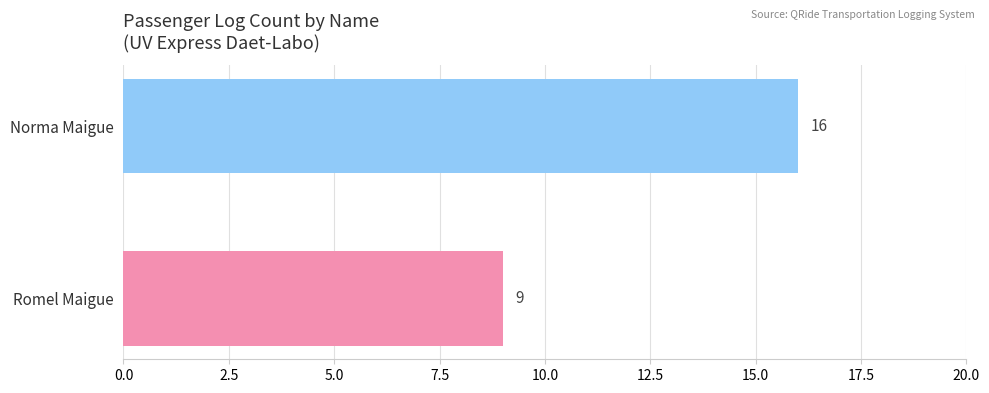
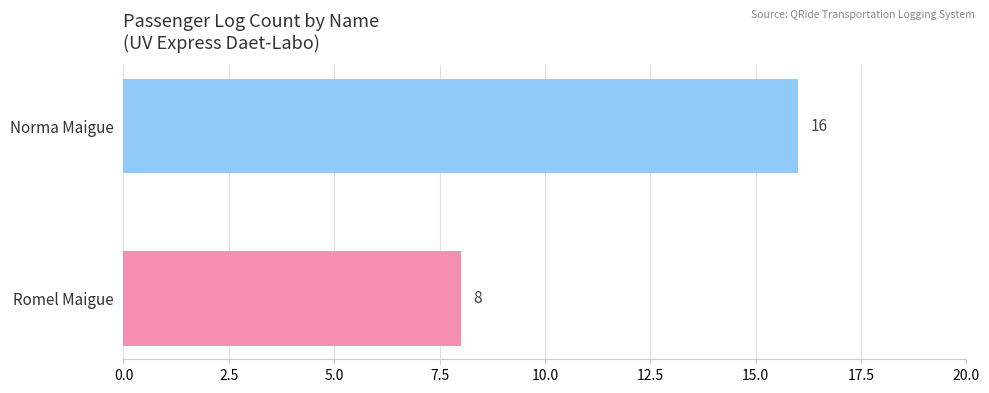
  {
    "Norma Maigue": 16,
-   "Romel Maigue": 9
+   "Romel Maigue": 8
  }
